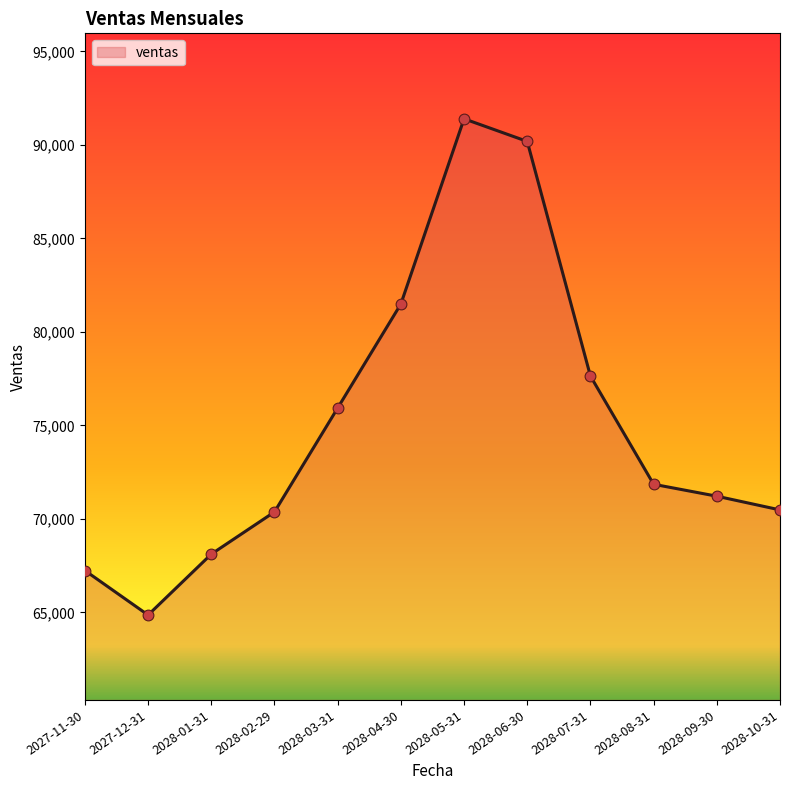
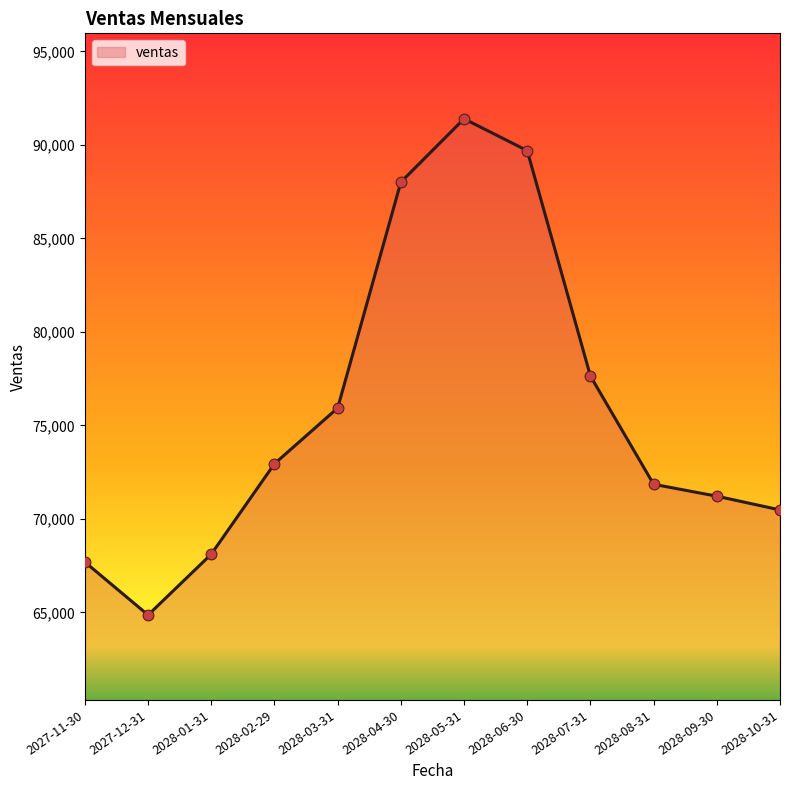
  {
-   "2027-11-30": "67,200",
+   "2027-11-30": "67,700",
    "2027-12-31": "64,900",
    "2028-01-31": "68,100",
-   "2028-02-29": "70,400",
+   "2028-02-29": "73,000",
    "2028-03-31": "75,900",
-   "2028-04-30": "81,500",
+   "2028-04-30": "88,000",
    "2028-05-31": "91,400",
-   "2028-06-30": "90,200",
+   "2028-06-30": "89,700",
    "2028-07-31": "77,600",
    "2028-08-31": "71,900",
    "2028-09-30": "71,200",
    "2028-10-31": "70,500"
  }
